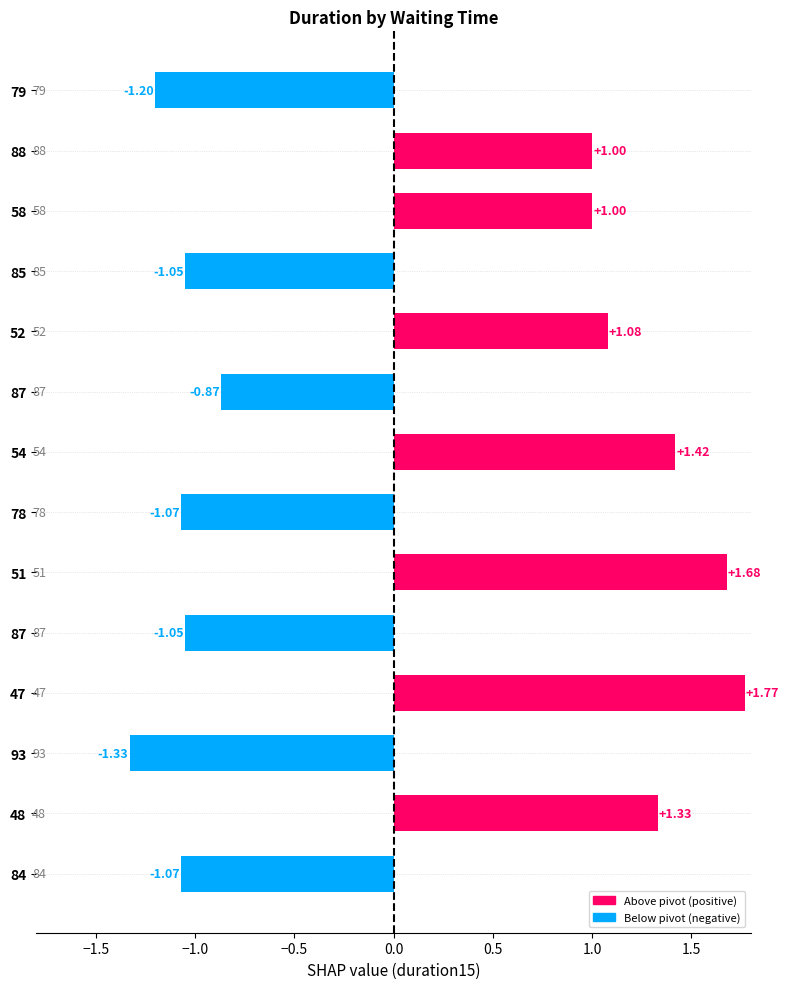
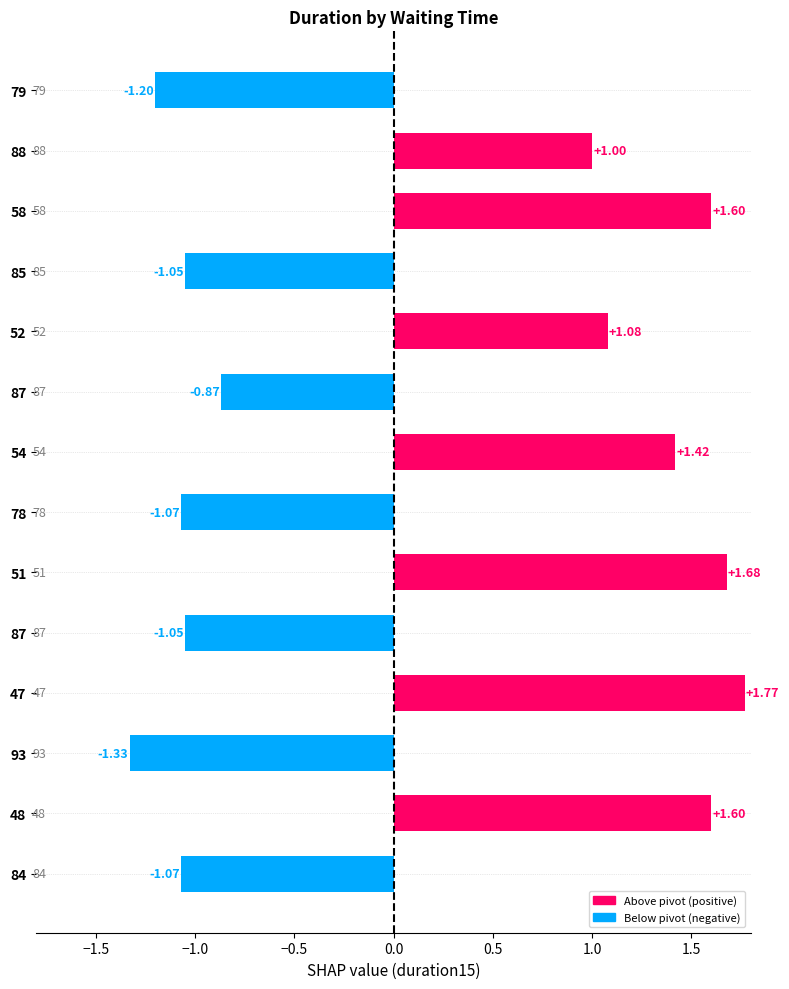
  {
    "79": "-1.20",
    "88": "+1.00",
-   "58": "+1.00",
+   "58": "+1.60",
    "85": "-1.05",
    "52": "+1.08",
    "54": "+1.42",
    "78": "-1.07",
    "51": "+1.68",
    "47": "+1.77",
    "93": "-1.33",
-   "48": "+1.33",
+   "48": "+1.60",
    "84": "-1.07"
  }
